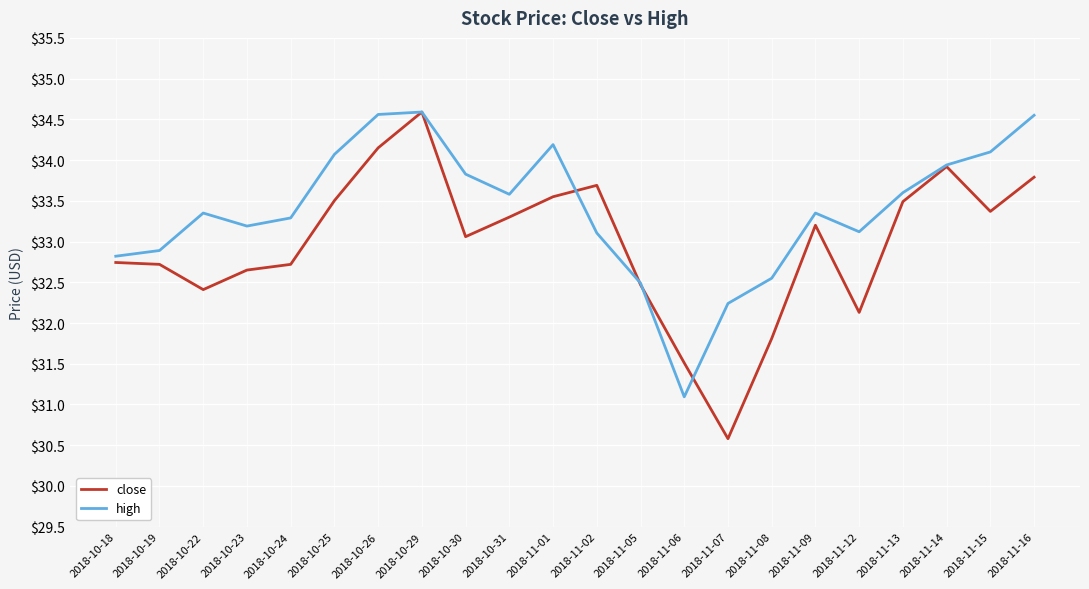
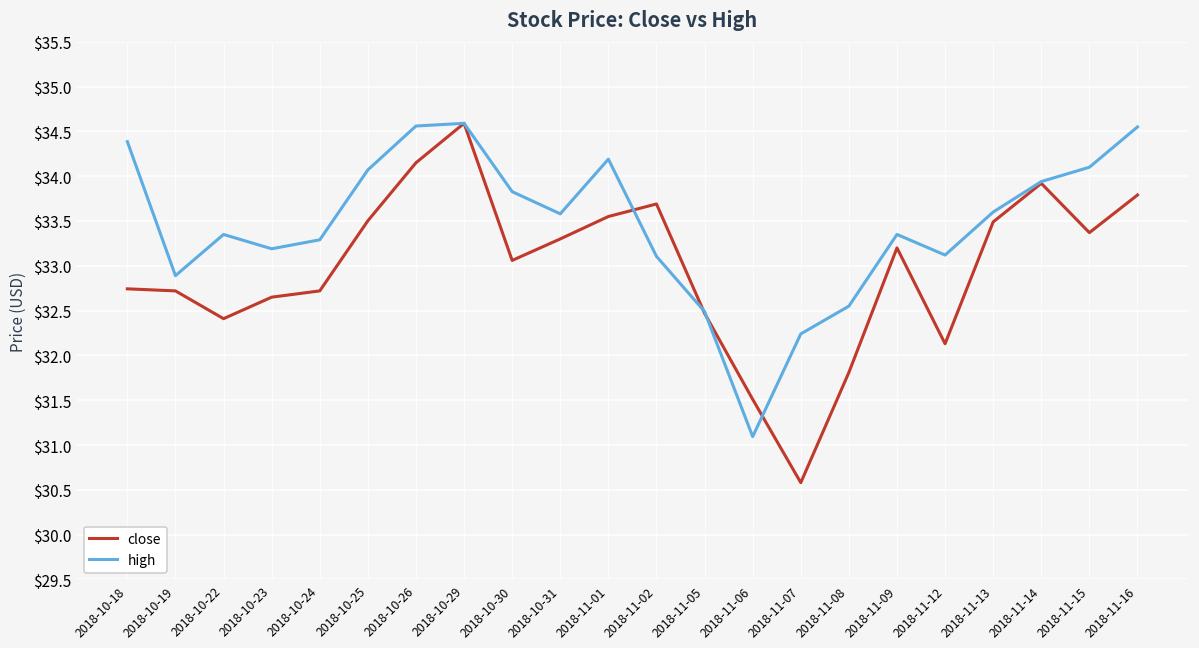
  {
    "close": {
      "2018-10-18": "$32.7",
      "2018-10-19": "$32.7",
      "2018-10-22": "$32.4",
      "2018-10-23": "$32.7",
      "2018-10-24": "$32.7",
      "2018-10-25": "$33.5",
      "2018-10-26": "$34.2",
      "2018-10-30": "$33.1",
      "2018-10-31": "$33.3",
      "2018-11-01": "$33.5",
      "2018-11-02": "$33.7",
      "2018-11-06": "$31.5",
      "2018-11-07": "$30.6",
      "2018-11-08": "$31.8",
      "2018-11-09": "$33.2",
      "2018-11-12": "$32.1",
      "2018-11-13": "$33.5",
      "2018-11-15": "$33.4",
      "2018-11-16": "$33.8"
    },
    "high": {
-     "2018-10-18": "$32.8",
+     "2018-10-18": "$34.4",
      "2018-10-19": "$32.9",
      "2018-10-22": "$33.3",
      "2018-10-23": "$33.2",
      "2018-10-24": "$33.3",
      "2018-10-25": "$34.1",
      "2018-10-26": "$34.6",
      "2018-10-30": "$33.8",
      "2018-10-31": "$33.6",
      "2018-11-01": "$34.2",
      "2018-11-02": "$33.1",
      "2018-11-06": "$31.1",
      "2018-11-07": "$32.2",
      "2018-11-08": "$32.5",
      "2018-11-09": "$33.3",
      "2018-11-12": "$33.1",
      "2018-11-13": "$33.6",
      "2018-11-15": "$34.1",
      "2018-11-16": "$34.5"
    }
  }
